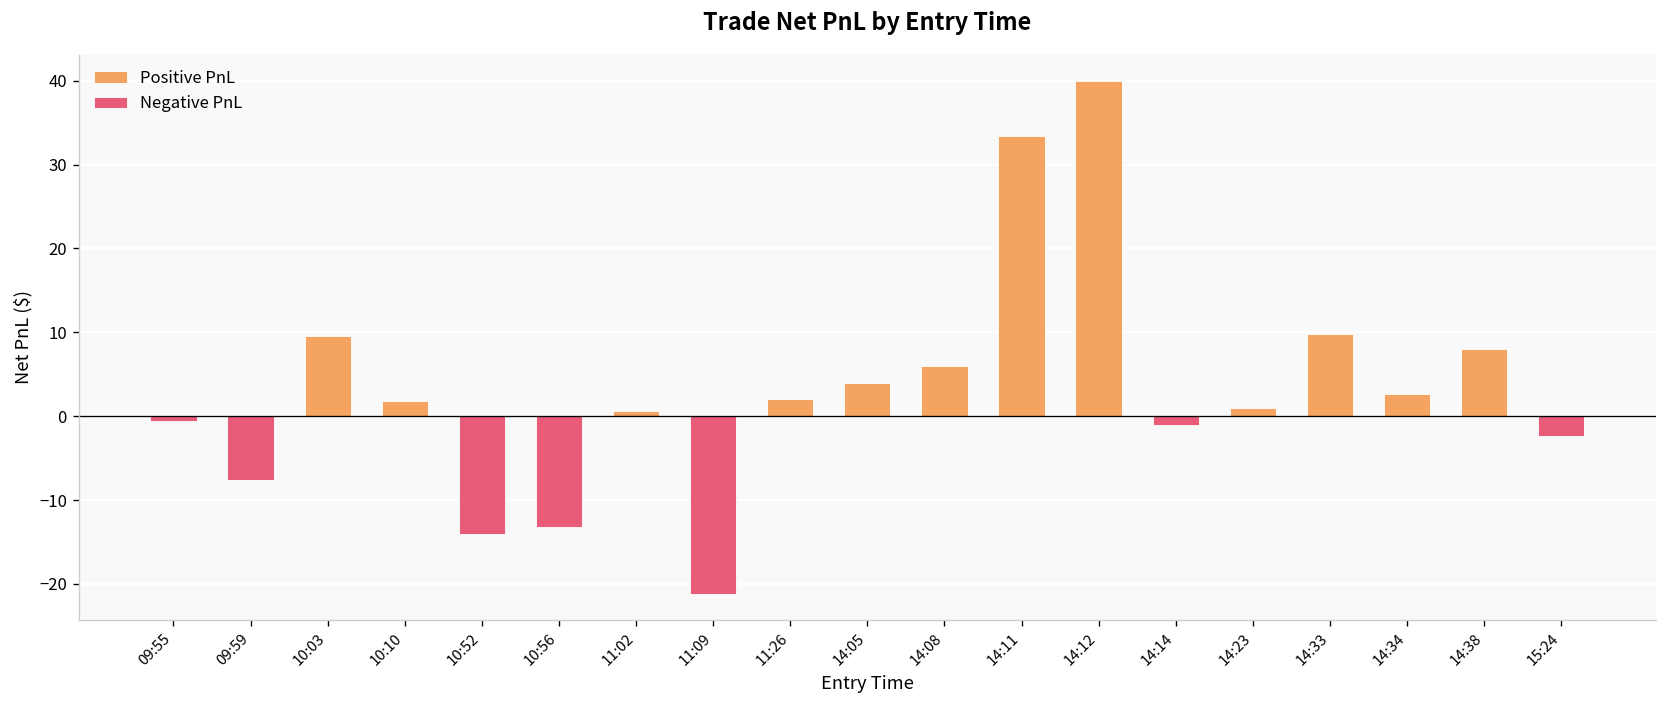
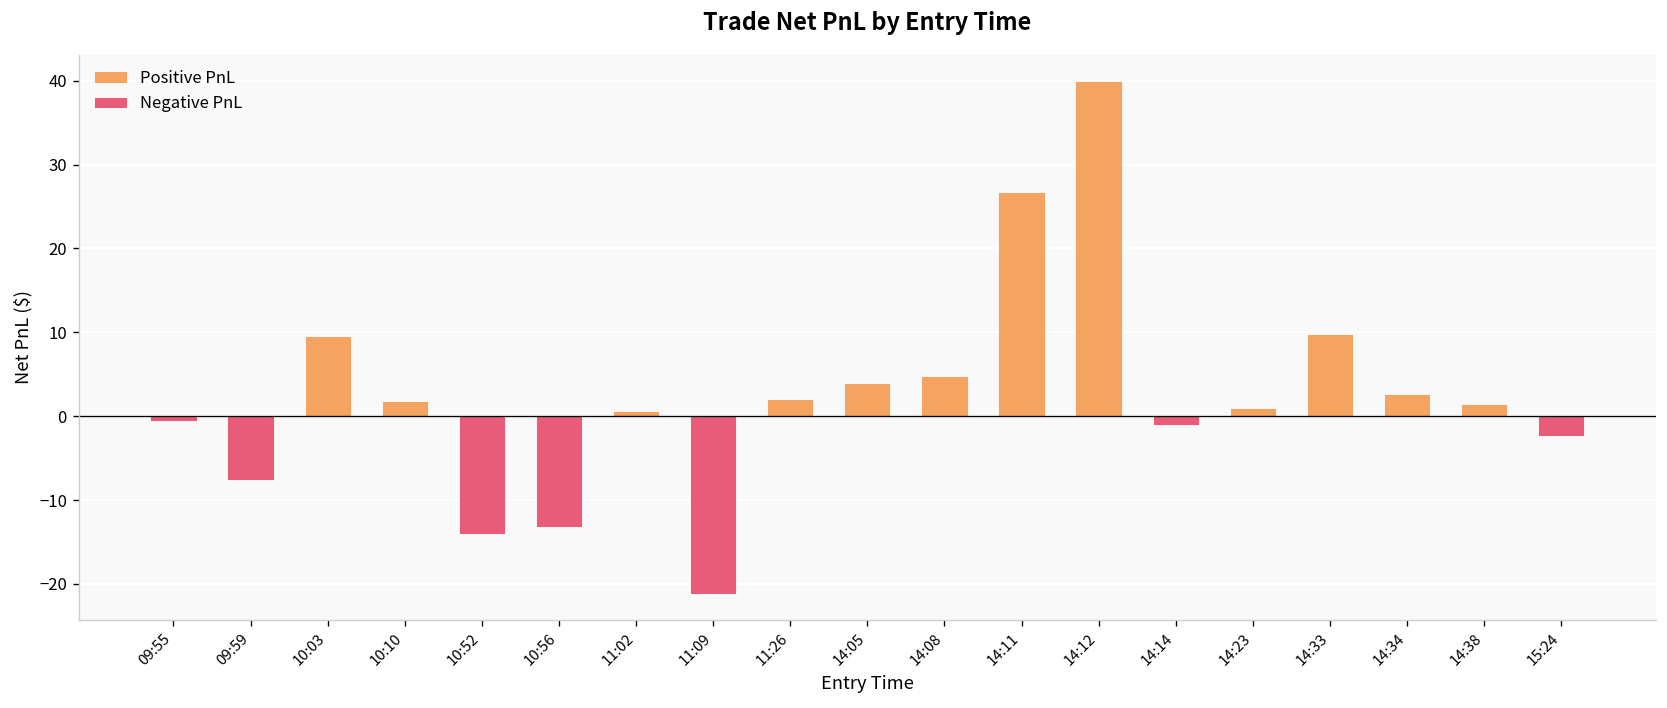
  {
    "Positive PnL": {
      "10:03": 10,
      "10:10": 2,
      "11:02": 1,
      "11:26": 2,
      "14:05": 4,
-     "14:08": 6,
-     "14:11": 33,
+     "14:08": 5,
+     "14:11": 27,
      "14:12": 40,
      "14:23": 1,
      "14:33": 10,
      "14:34": 3,
-     "14:38": 8
+     "14:38": 1
    },
    "Negative PnL": {
      "09:55": -1,
      "09:59": -8,
      "10:52": -14,
      "10:56": -13,
      "11:09": -21,
      "14:14": -1,
      "15:24": -2
    }
  }
